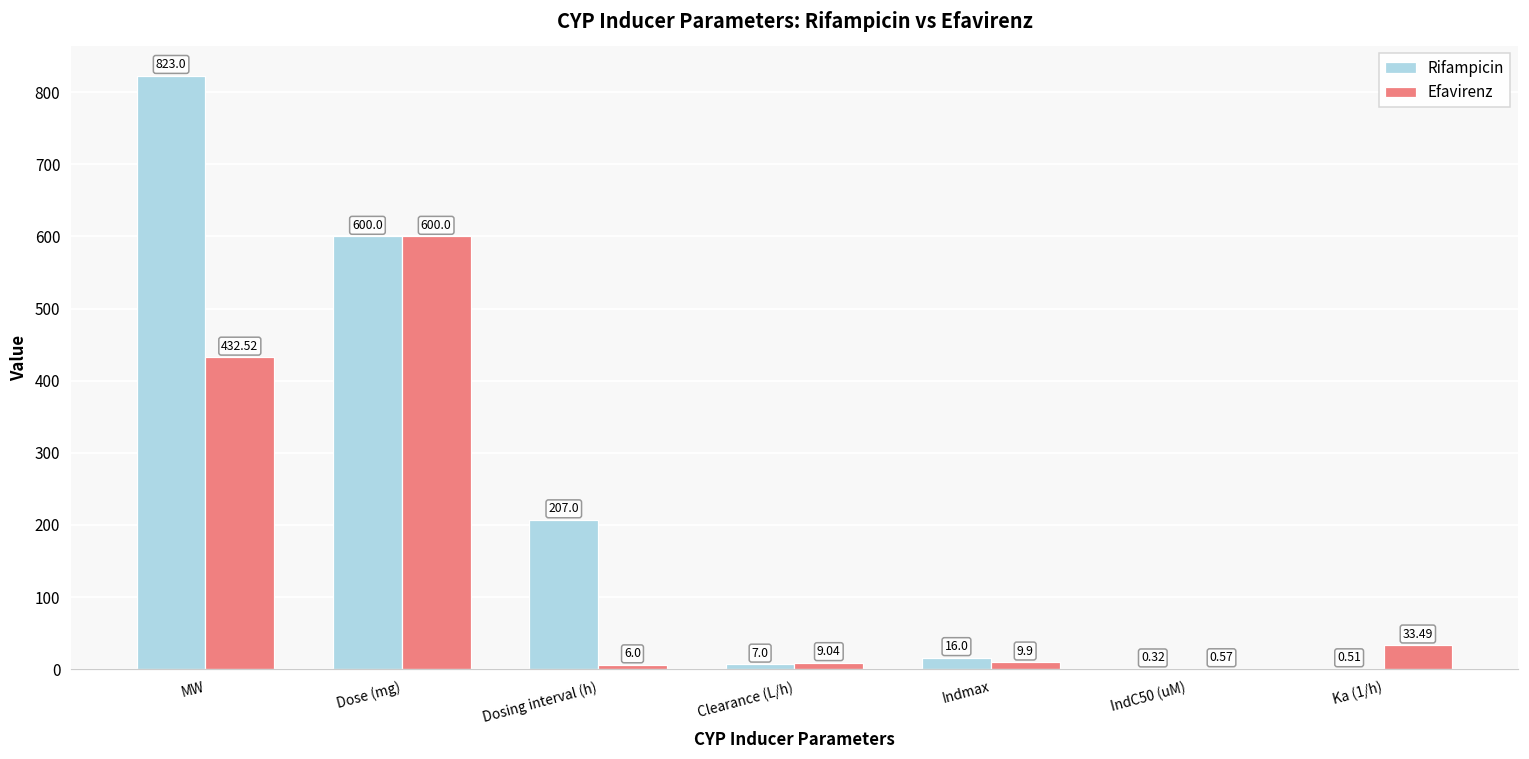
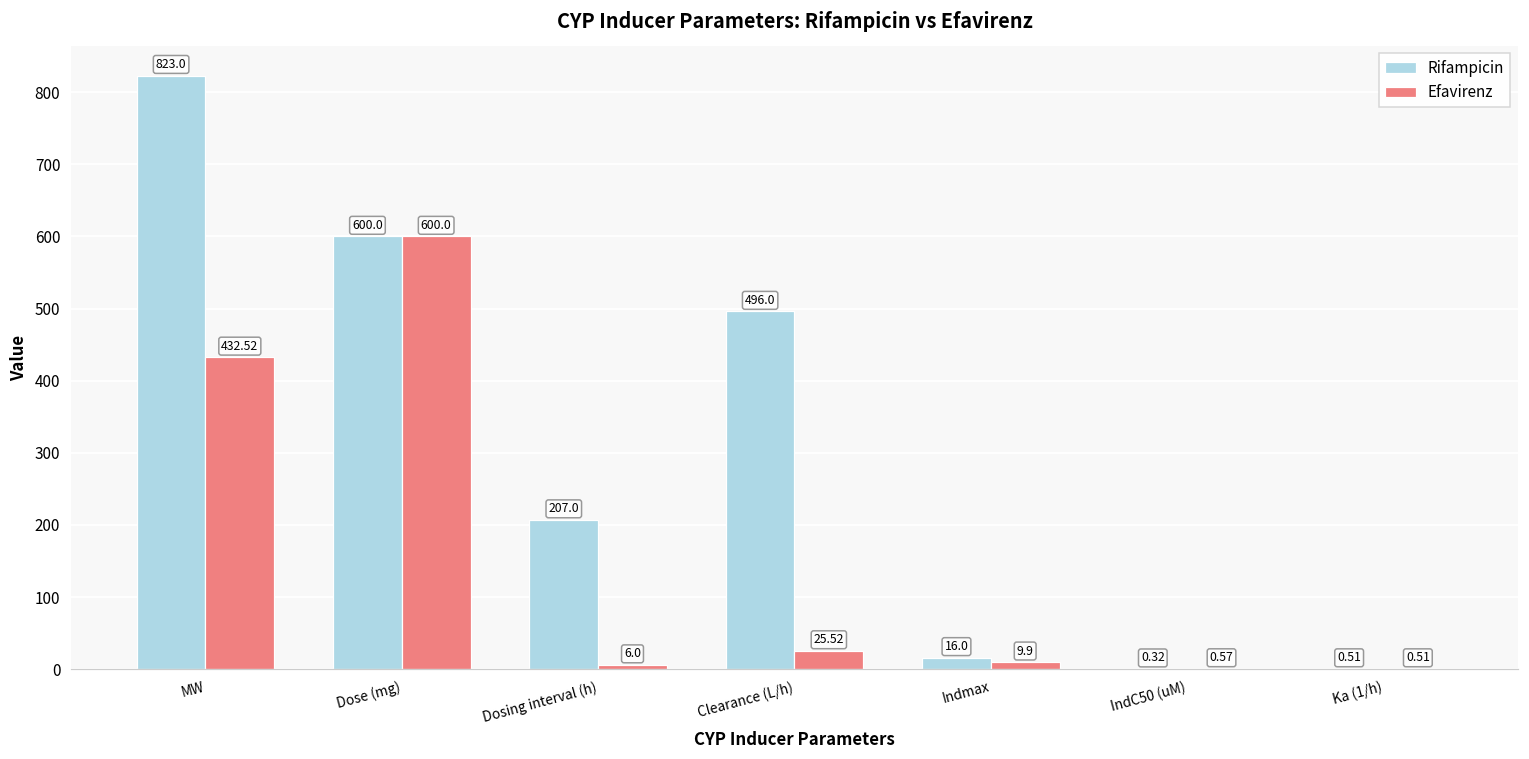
  {
    "Rifampicin": {
-     "Clearance (L/h)": 7.0
+     "Clearance (L/h)": 496.0
    },
    "Efavirenz": {
-     "Clearance (L/h)": 9.04,
-     "Ka (1/h)": 33.49
+     "Clearance (L/h)": 25.52,
+     "Ka (1/h)": 0.51
    }
  }
